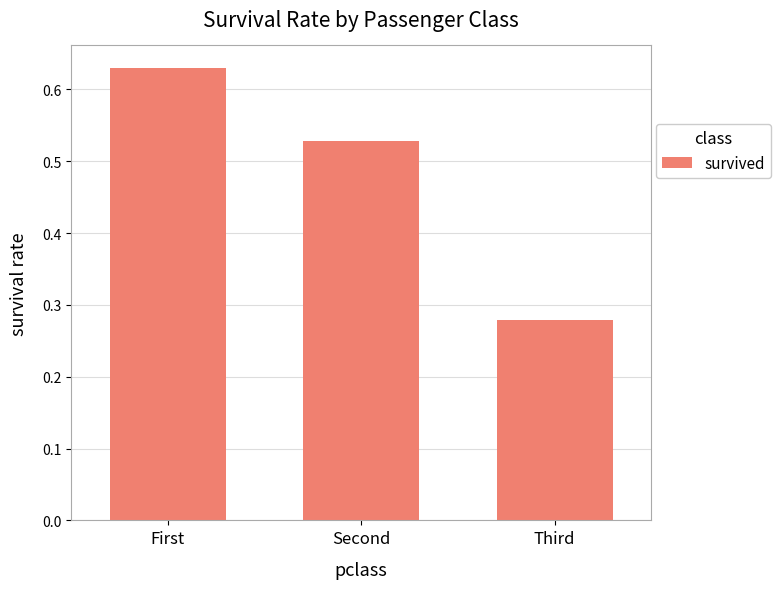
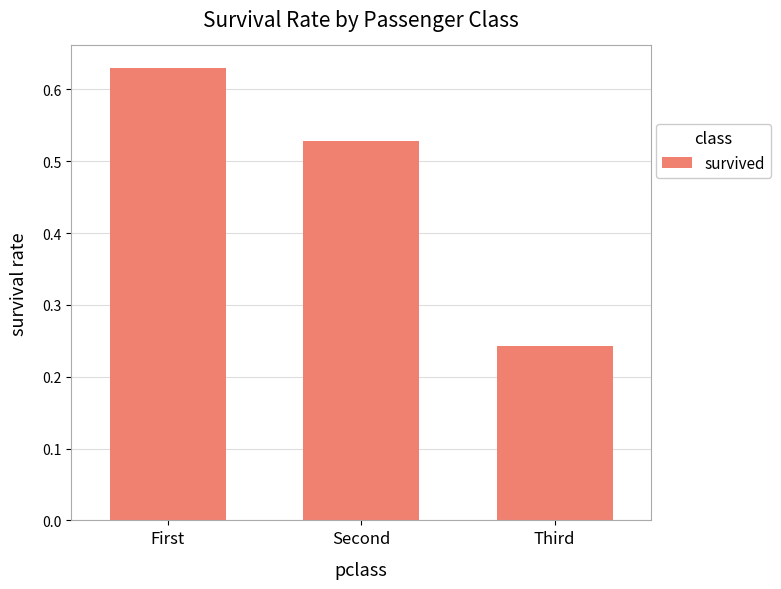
  {
    "First": 0.63,
    "Second": 0.53,
-   "Third": 0.28
+   "Third": 0.24
  }
